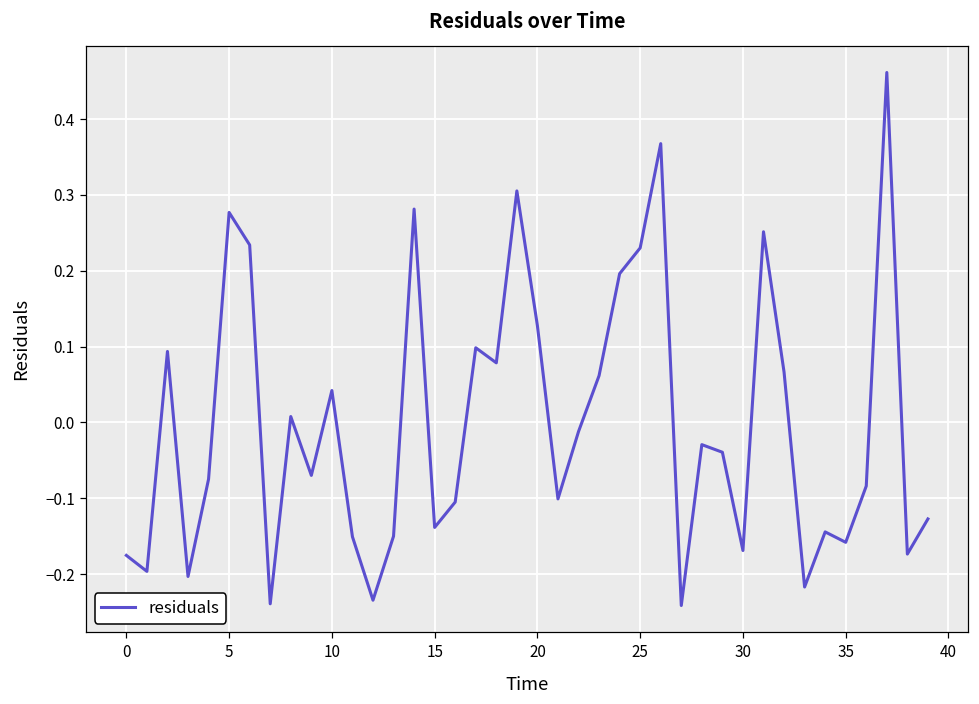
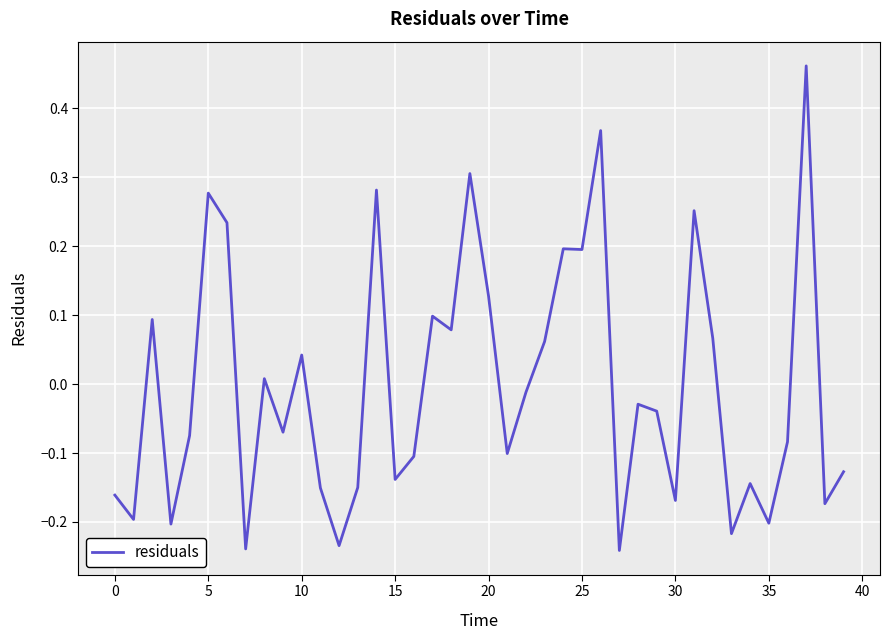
  {
-   "0": -0.18,
+   "0": -0.16,
    "5": 0.28,
    "10": 0.04,
    "15": -0.14,
    "20": 0.13,
-   "25": 0.23,
+   "25": 0.20,
    "30": -0.17,
-   "35": -0.16
+   "35": -0.20
  }
